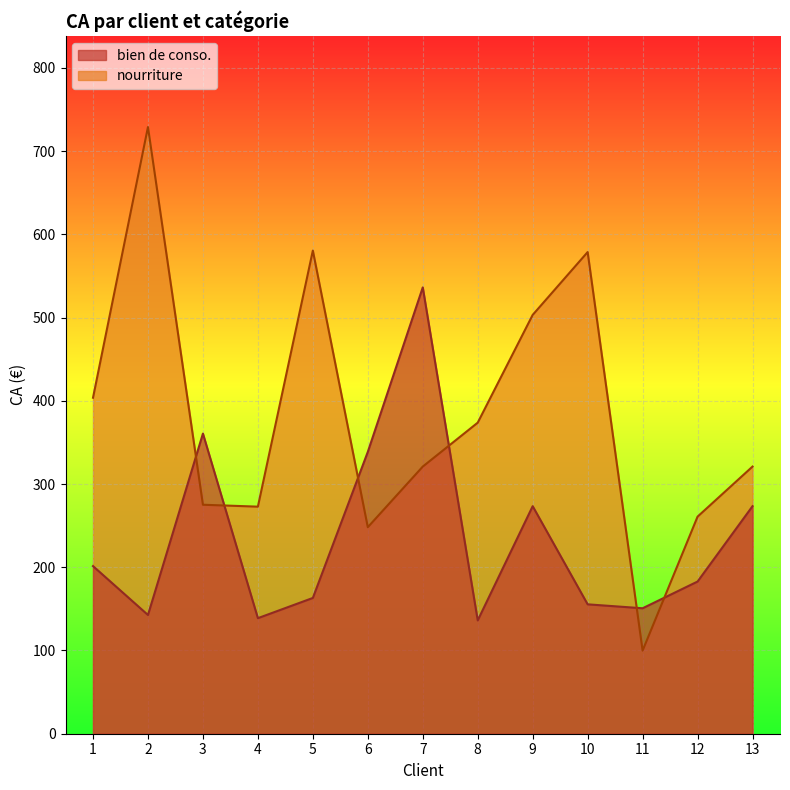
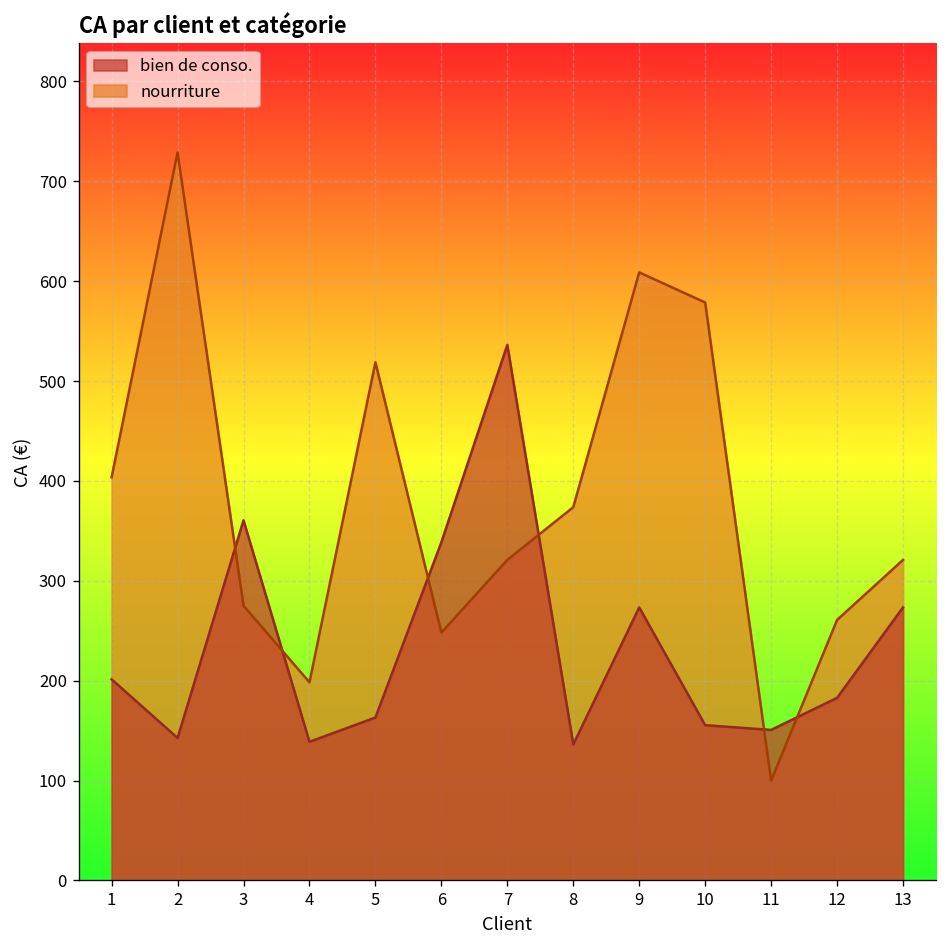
  {
    "bien de conso.": {
      "1": 200,
      "2": 140,
      "3": 360,
      "4": 140,
      "5": 160,
      "6": 340,
      "7": 540,
      "8": 140,
      "9": 270,
      "10": 160,
      "11": 150,
      "12": 180,
      "13": 270
    },
    "nourriture": {
      "1": 400,
      "2": 730,
      "3": 280,
-     "4": 270,
-     "5": 580,
+     "4": 200,
+     "5": 520,
      "6": 250,
      "7": 320,
      "8": 370,
-     "9": 500,
+     "9": 610,
      "10": 580,
      "11": 100,
      "12": 260,
      "13": 320
    }
  }
